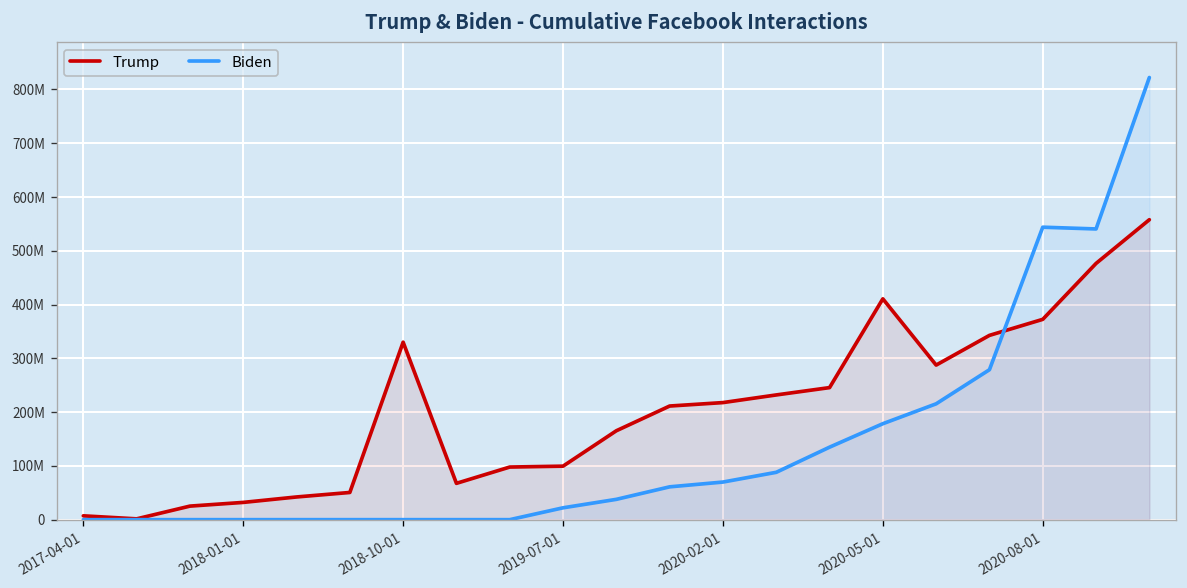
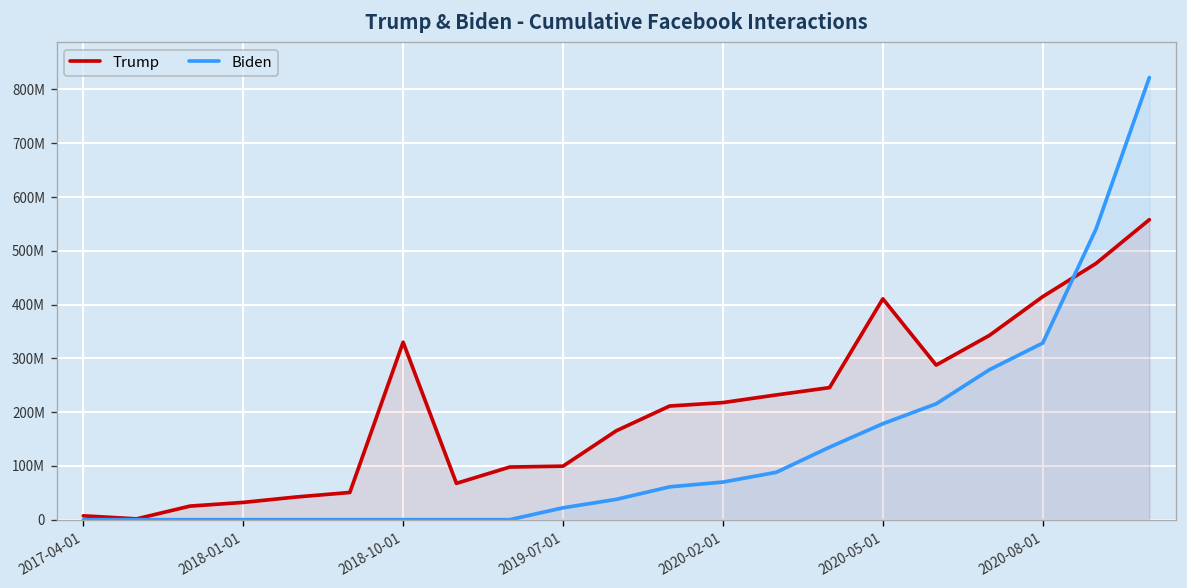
  {
    "Trump": {
      "2017-04-01": 10000000,
      "2018-01-01": 30000000,
      "2018-10-01": 330000000,
      "2019-07-01": 100000000,
      "2020-02-01": 220000000,
      "2020-05-01": 410000000,
-     "2020-08-01": 370000000
+     "2020-08-01": 410000000
    },
    "Biden": {
      "2017-04-01": 0,
      "2018-01-01": 0,
      "2018-10-01": 0,
      "2019-07-01": 20000000,
      "2020-02-01": 70000000,
      "2020-05-01": 180000000,
-     "2020-08-01": 540000000
+     "2020-08-01": 330000000
    }
  }
